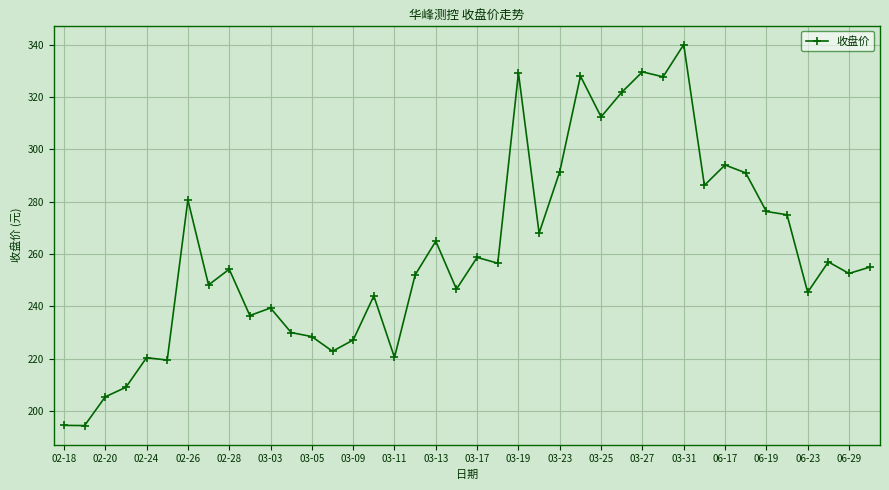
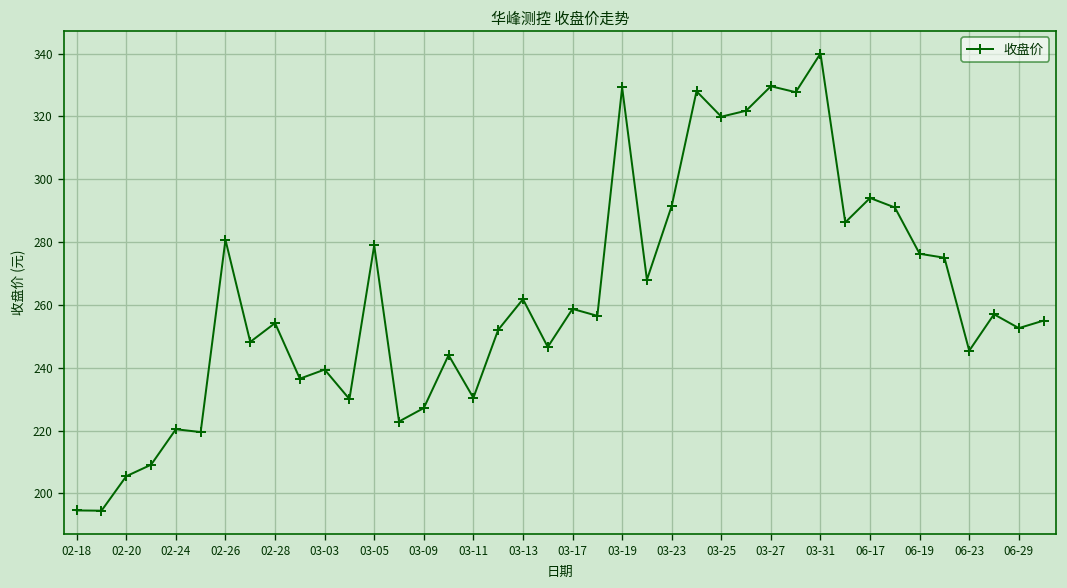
  {
    "02-18": 195,
    "02-20": 205,
    "02-24": 220,
    "02-26": 281,
    "02-28": 254,
    "03-03": 239,
-   "03-05": 228,
+   "03-05": 279,
    "03-09": 227,
-   "03-11": 221,
-   "03-13": 265,
+   "03-11": 230,
+   "03-13": 262,
    "03-17": 259,
    "03-19": 329,
    "03-23": 292,
-   "03-25": 312,
+   "03-25": 320,
    "03-27": 330,
    "03-31": 340,
    "06-17": 294,
    "06-19": 276,
    "06-23": 245,
    "06-29": 253
  }
